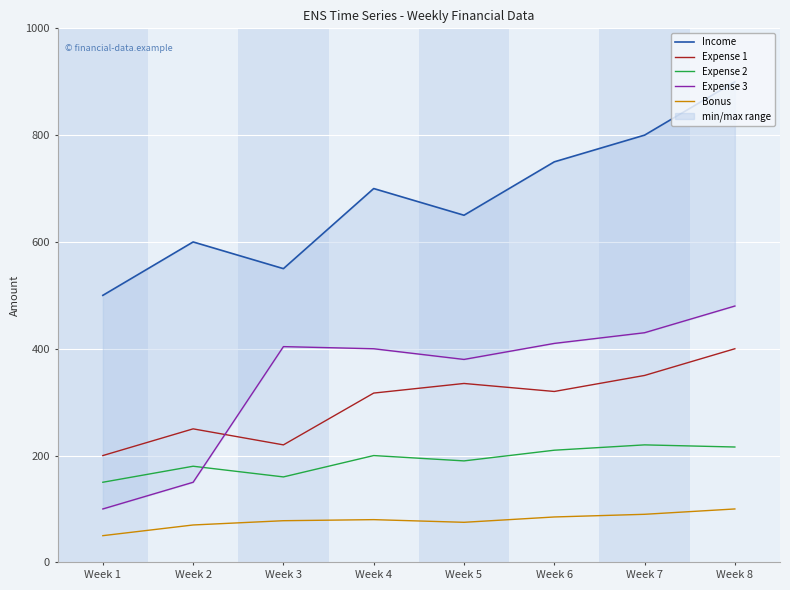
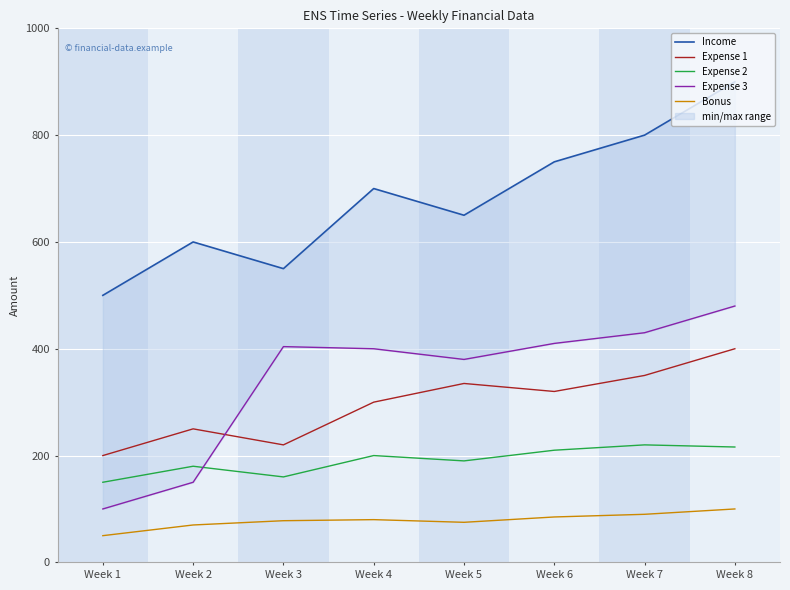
  {
    "min/max range": {
      "Week 1": 500,
      "Week 2": 600,
      "Week 3": 550,
      "Week 4": 700,
      "Week 5": 650,
      "Week 6": 750,
      "Week 7": 800
    },
    "Expense 1": {
      "Week 1": 200,
      "Week 2": 250,
      "Week 3": 220,
-     "Week 4": 320,
+     "Week 4": 300,
      "Week 5": 340,
      "Week 6": 320,
      "Week 7": 350,
      "Week 8": 400
    },
    "Expense 2": {
      "Week 1": 150,
      "Week 2": 180,
      "Week 3": 160,
      "Week 4": 200,
      "Week 5": 190,
      "Week 6": 210,
      "Week 7": 220,
      "Week 8": 220
    },
    "Expense 3": {
      "Week 1": 100,
      "Week 2": 150,
      "Week 3": 400,
      "Week 4": 400,
      "Week 5": 380,
      "Week 6": 410,
      "Week 7": 430,
      "Week 8": 480
    },
    "Bonus": {
      "Week 1": 50,
      "Week 2": 70,
      "Week 3": 80,
      "Week 4": 80,
      "Week 5": 80,
      "Week 6": 90,
      "Week 7": 90,
      "Week 8": 100
    }
  }
